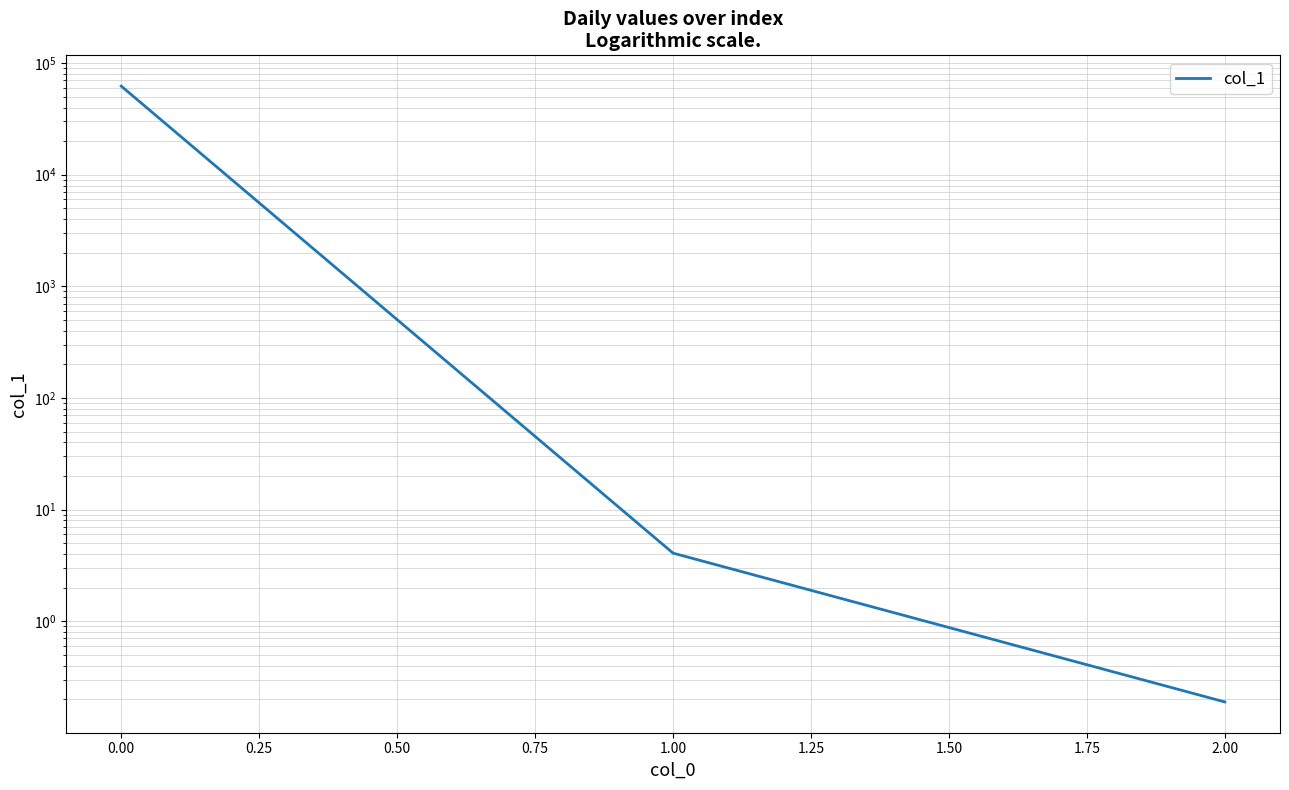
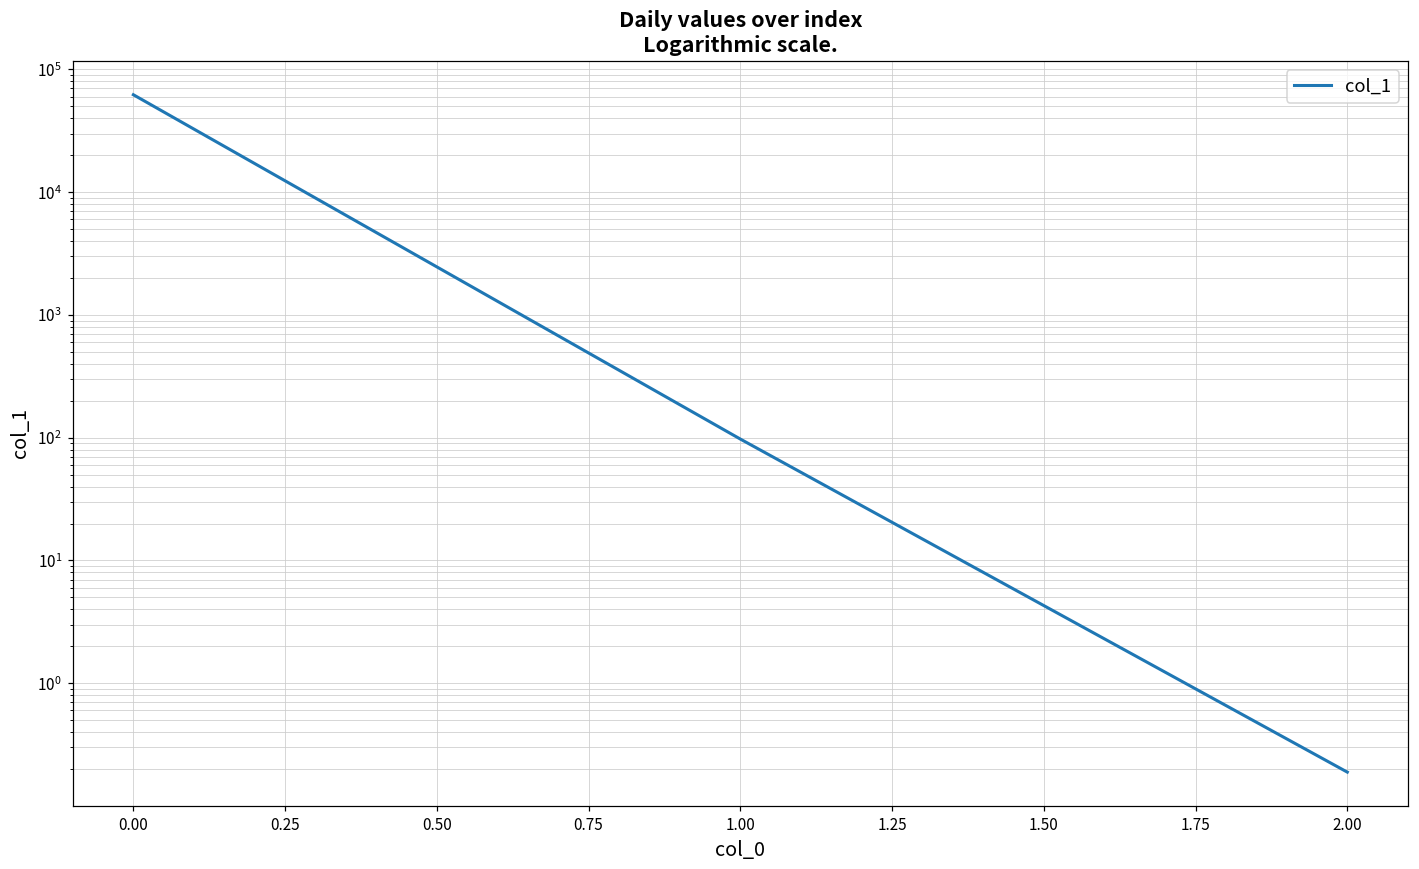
  {
    "0.00": 60000,
-   "1.00": 4.1,
+   "1.00": 100,
    "2.00": 0.19
  }
